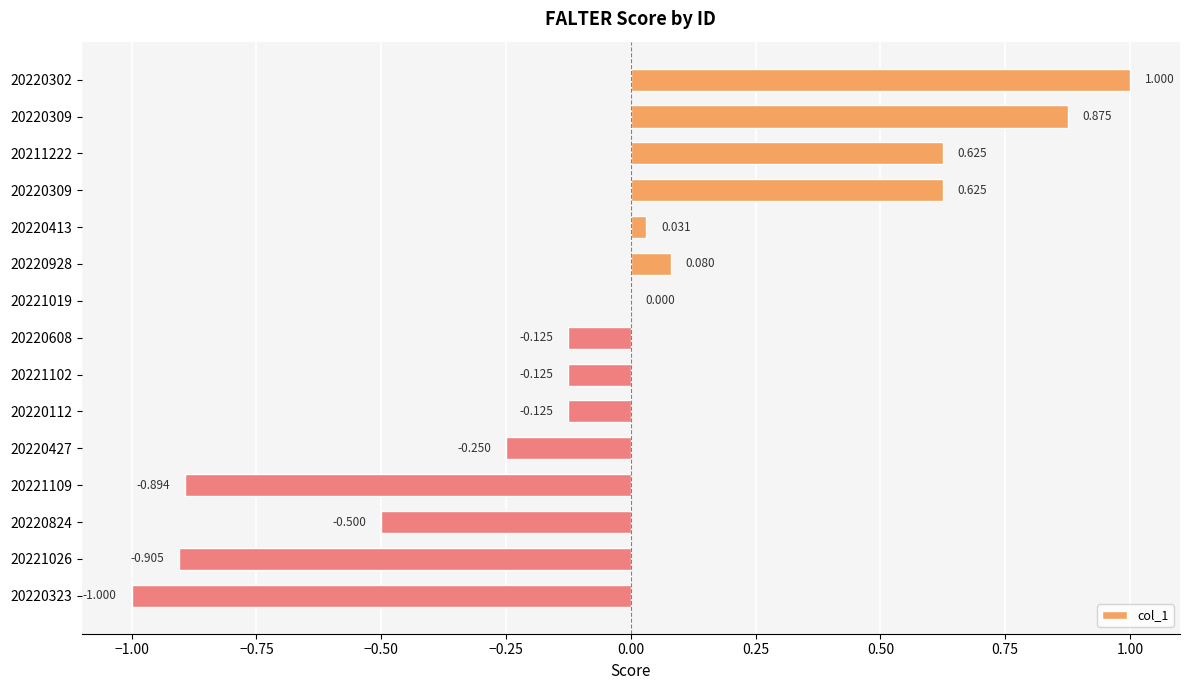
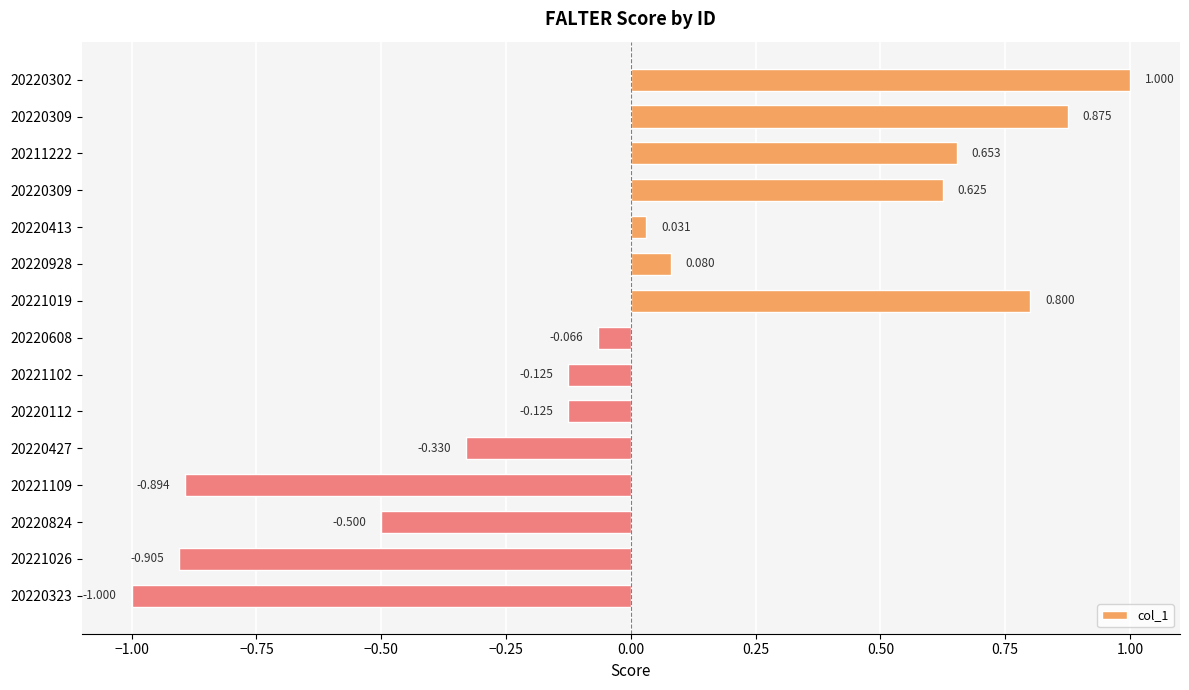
  {
    "20220302": 1.000,
-   "20211222": 0.625,
+   "20211222": 0.653,
    "20220413": 0.031,
    "20220928": 0.080,
-   "20221019": 0.000,
-   "20220608": -0.125,
+   "20221019": 0.800,
+   "20220608": -0.066,
    "20221102": -0.125,
    "20220112": -0.125,
-   "20220427": -0.250,
+   "20220427": -0.330,
    "20221109": -0.894,
    "20220824": -0.500,
    "20221026": -0.905,
    "20220323": -1.000
  }
